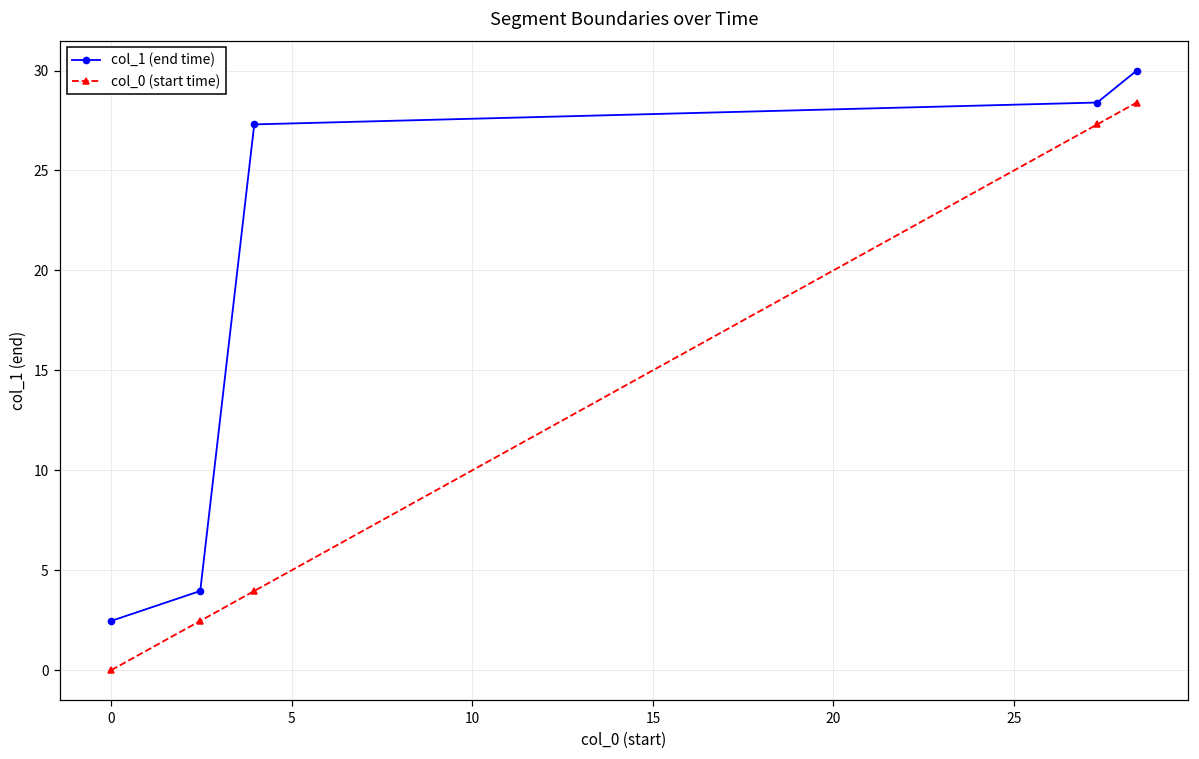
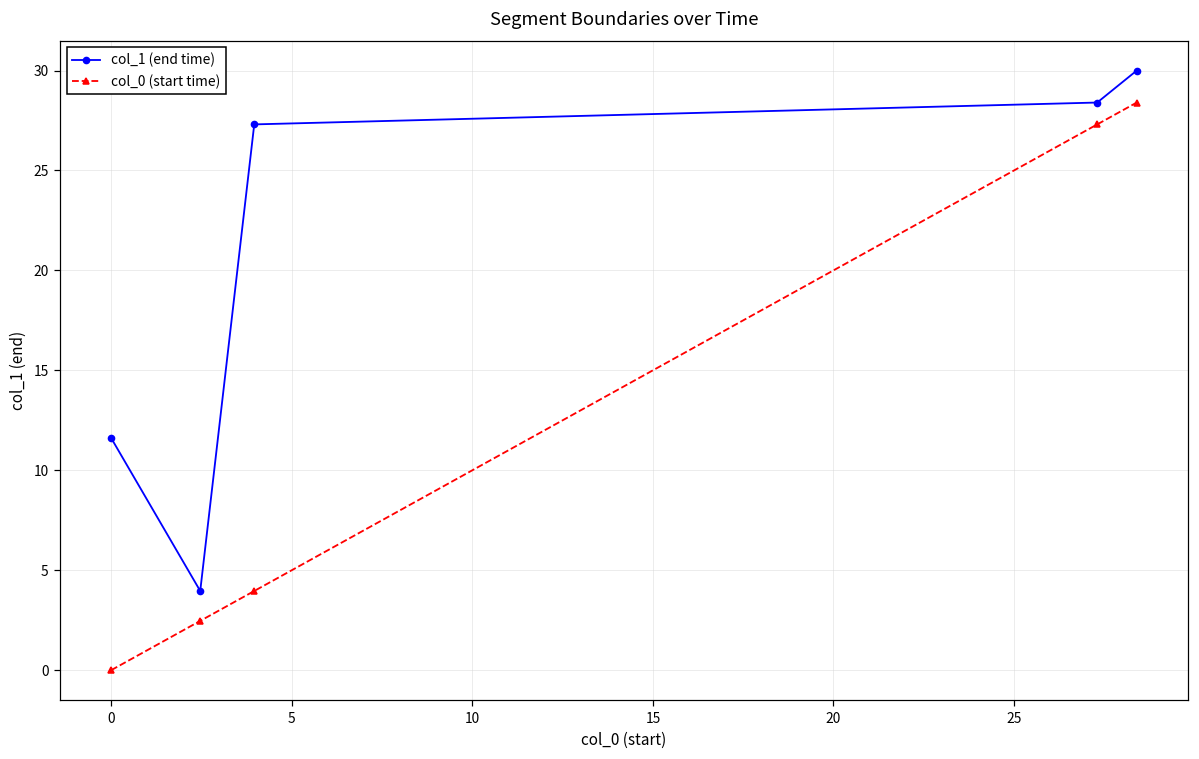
  {
    "col_1 (end time)": {
-     "0": 2.5
+     "0": 11.6
    },
    "col_0 (start time)": {
      "0": 0.0
    }
  }
